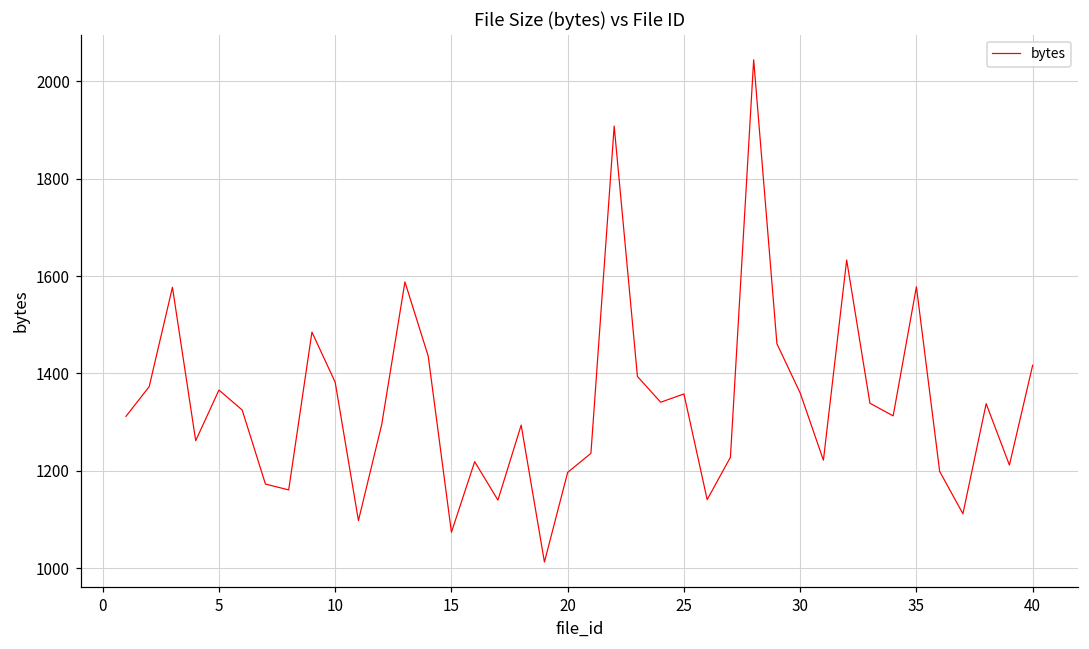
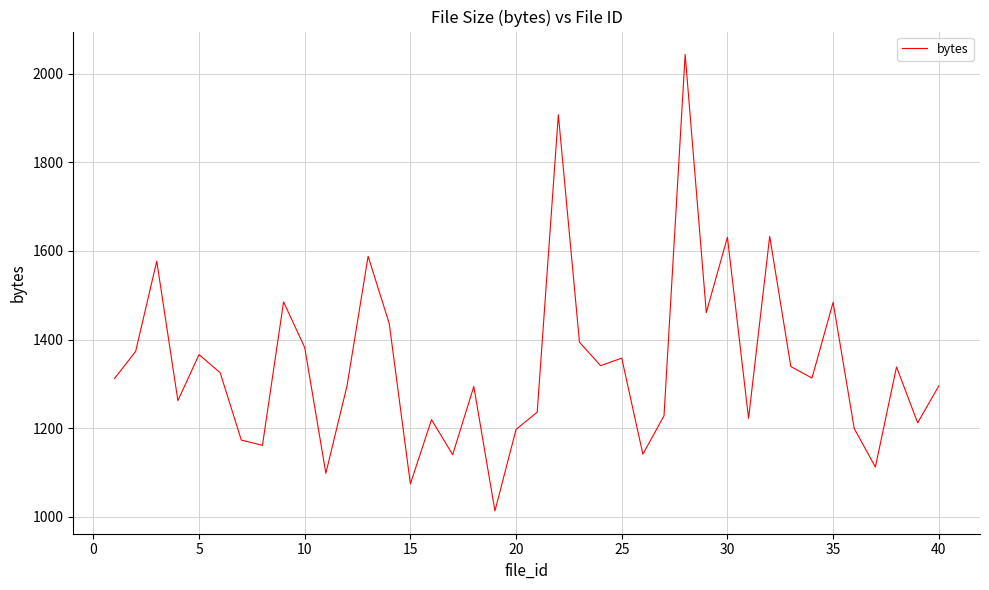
  {
    "5": 1370,
    "10": 1380,
    "15": 1070,
    "20": 1200,
    "25": 1360,
-   "30": 1360,
-   "35": 1580,
-   "40": 1420
+   "30": 1630,
+   "35": 1480,
+   "40": 1300
  }
